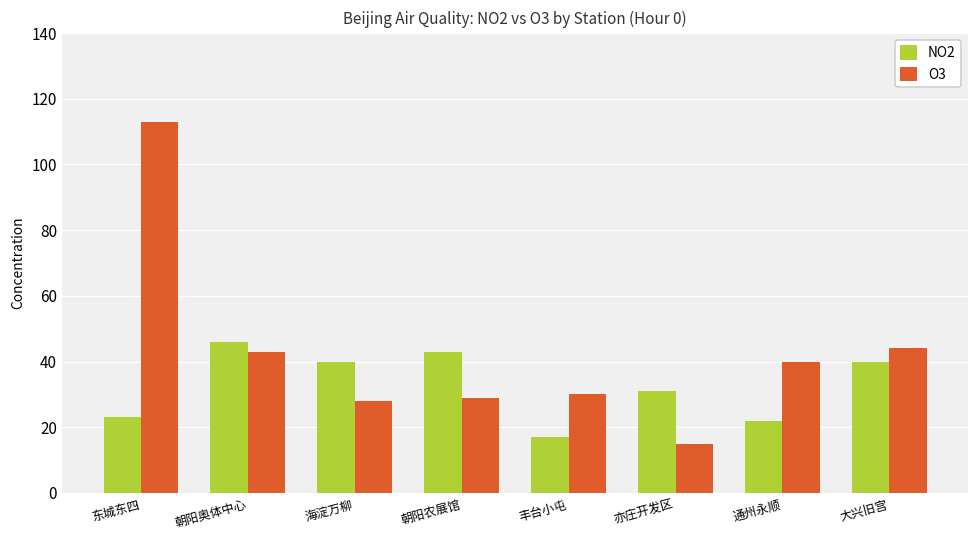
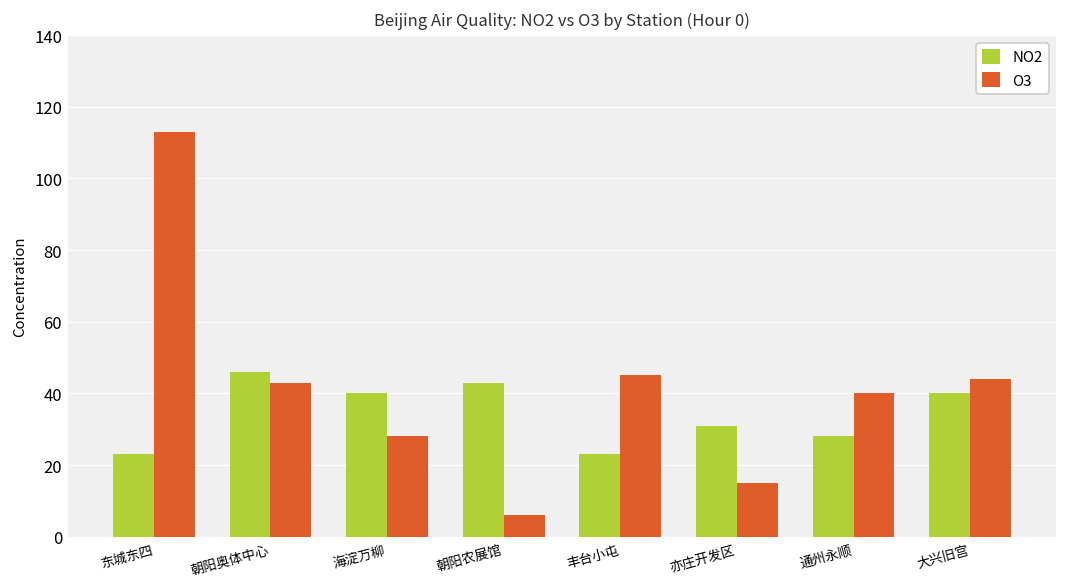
  {
    "NO2": {
      "东城东四": 23,
      "朝阳奥体中心": 46,
      "海淀万柳": 40,
      "朝阳农展馆": 43,
-     "丰台小屯": 17,
+     "丰台小屯": 23,
      "亦庄开发区": 31,
-     "通州永顺": 22,
+     "通州永顺": 28,
      "大兴旧宫": 40
    },
    "O3": {
      "东城东四": 113,
      "朝阳奥体中心": 43,
      "海淀万柳": 28,
-     "朝阳农展馆": 29,
-     "丰台小屯": 30,
+     "朝阳农展馆": 6,
+     "丰台小屯": 45,
      "亦庄开发区": 15,
      "通州永顺": 40,
      "大兴旧宫": 44
    }
  }
